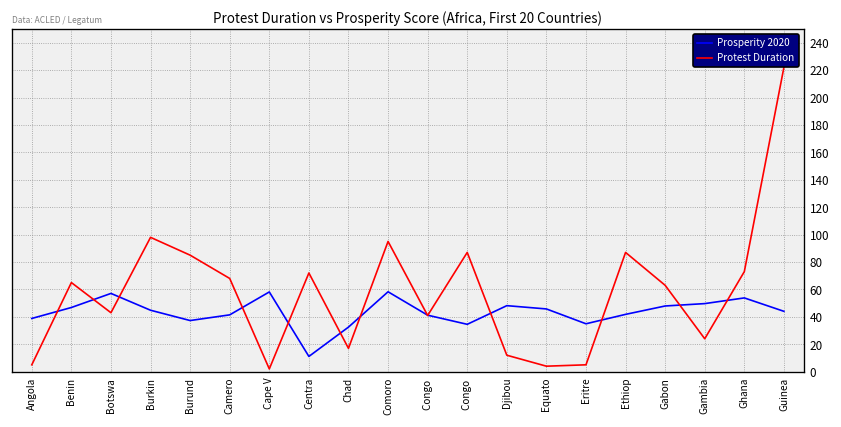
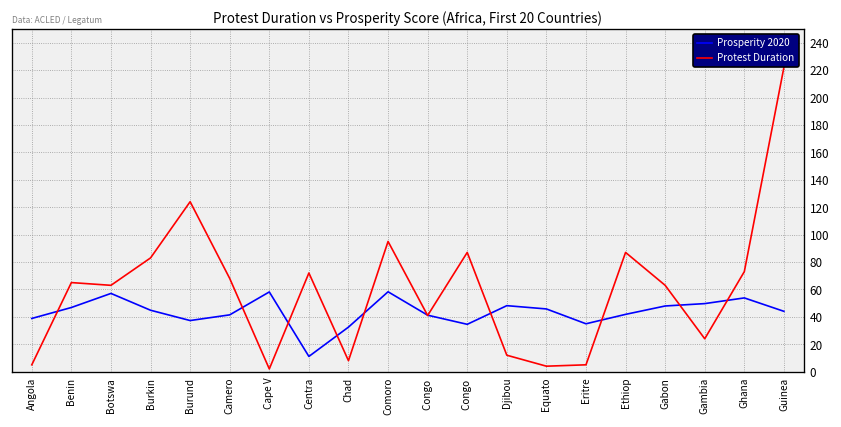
  {
    "Prosperity 2020": {
      "Angola": 39,
      "Benin": 47,
      "Botswa": 57,
      "Burkin": 45,
      "Burund": 37,
      "Camero": 41,
      "Cape V": 58,
      "Centra": 11,
      "Chad": 33,
      "Comoro": 58,
      "Djibou": 48,
      "Equato": 46,
      "Eritre": 35,
      "Ethiop": 42,
      "Gabon": 48,
      "Gambia": 50,
      "Ghana": 54,
      "Guinea": 44
    },
    "Protest Duration": {
      "Angola": 5,
      "Benin": 65,
-     "Botswa": 43,
-     "Burkin": 98,
-     "Burund": 85,
+     "Botswa": 63,
+     "Burkin": 83,
+     "Burund": 124,
      "Camero": 68,
      "Cape V": 2,
      "Centra": 72,
-     "Chad": 17,
+     "Chad": 8,
      "Comoro": 95,
      "Djibou": 12,
      "Equato": 4,
      "Eritre": 5,
      "Ethiop": 87,
      "Gabon": 63,
      "Gambia": 24,
      "Ghana": 73
    }
  }
